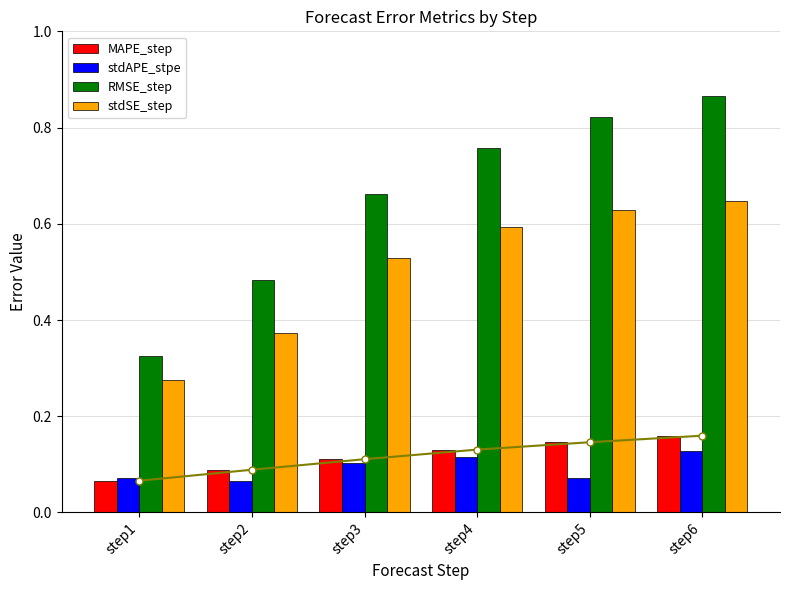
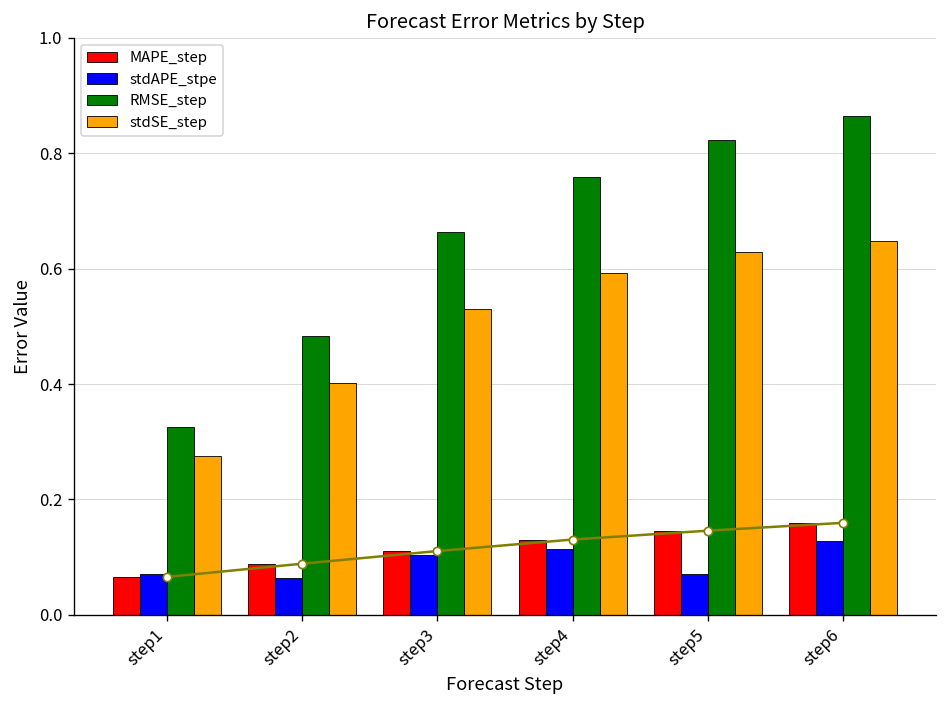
  {
    "MAPE_step": {
      "step1": 0.07,
      "step2": 0.09,
      "step3": 0.11,
      "step4": 0.13,
      "step5": 0.15,
      "step6": 0.16
    },
    "stdAPE_stpe": {
      "step1": 0.07,
      "step2": 0.06,
      "step3": 0.10,
      "step4": 0.11,
      "step5": 0.07,
      "step6": 0.13
    },
    "RMSE_step": {
      "step1": 0.33,
      "step2": 0.48,
      "step3": 0.66,
      "step4": 0.76,
      "step5": 0.82,
      "step6": 0.86
    },
    "stdSE_step": {
      "step1": 0.28,
-     "step2": 0.37,
+     "step2": 0.40,
      "step3": 0.53,
      "step4": 0.59,
      "step5": 0.63,
      "step6": 0.65
    }
  }
